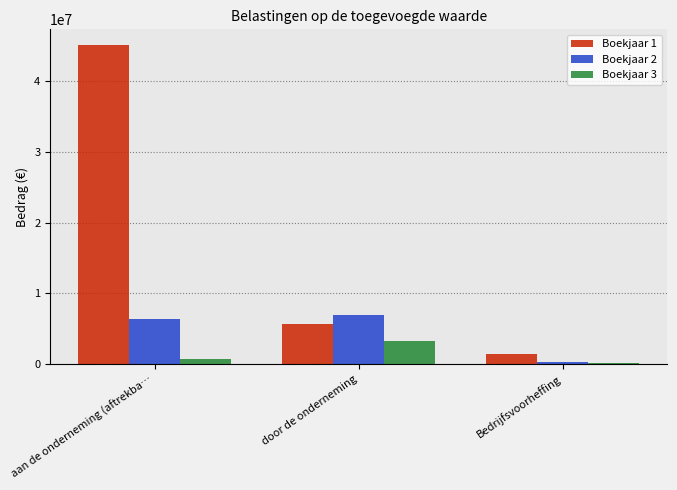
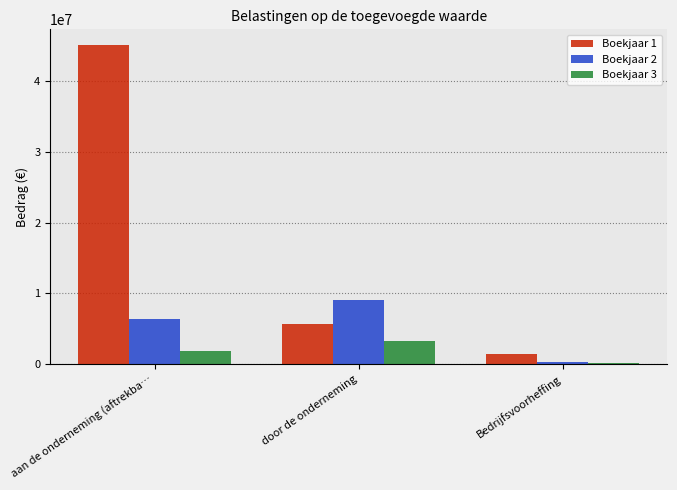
  {
    "Boekjaar 1": {
      "aan de onderneming (aftrekba…": 45000000,
      "door de onderneming": 6000000,
      "Bedrijfsvoorheffing": 1000000
    },
    "Boekjaar 2": {
      "aan de onderneming (aftrekba…": 6000000,
-     "door de onderneming": 7000000
+     "door de onderneming": 9000000
    },
    "Boekjaar 3": {
-     "aan de onderneming (aftrekba…": 1000000,
+     "aan de onderneming (aftrekba…": 2000000,
      "door de onderneming": 3000000
    }
  }
